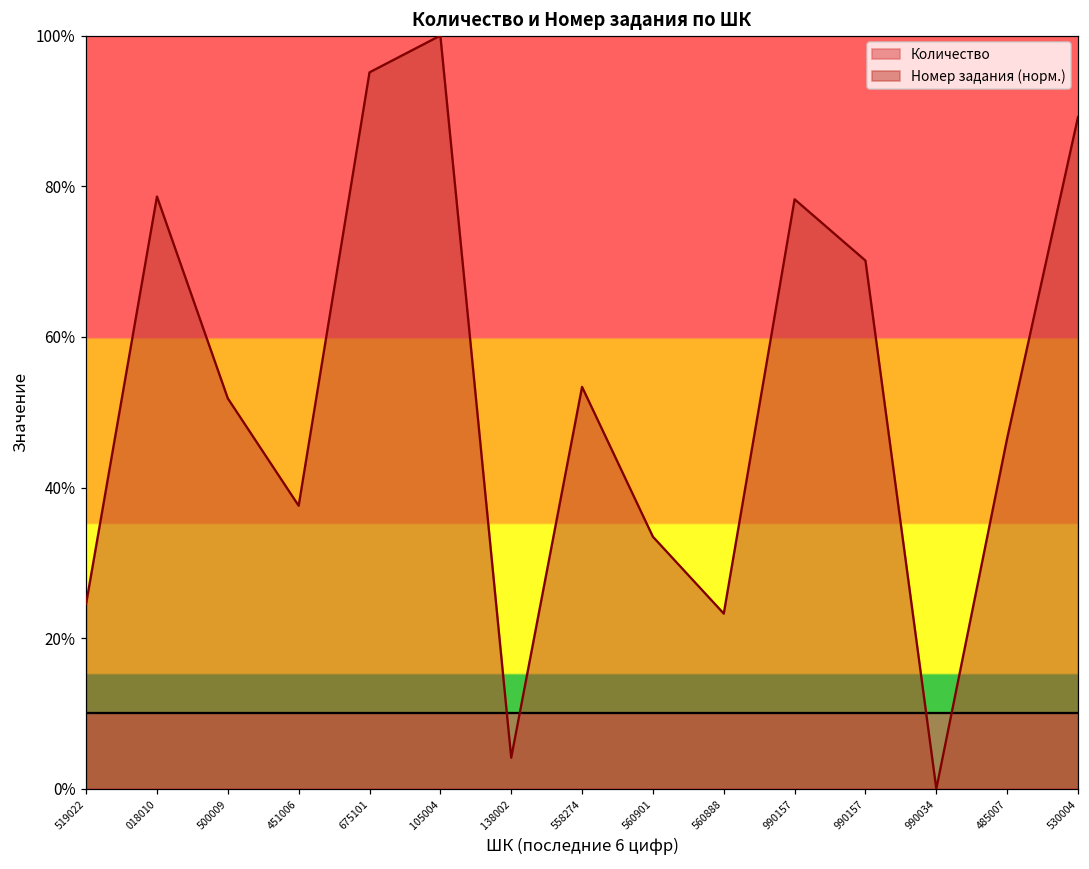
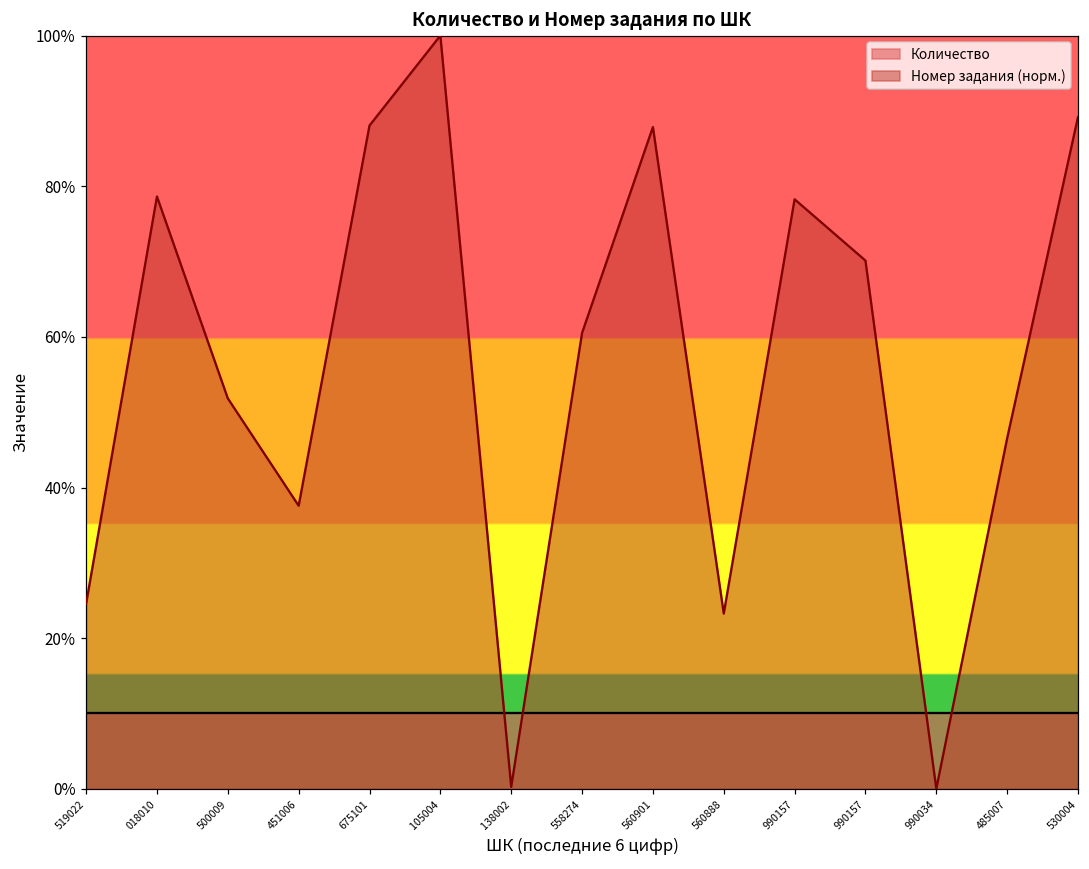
  {
    "Количество": {
      "519022": "10%",
      "018010": "10%",
      "500009": "10%",
      "451006": "10%",
      "675101": "10%",
      "105004": "10%",
      "138002": "10%",
      "558274": "10%",
      "560901": "10%",
      "560888": "10%",
      "990034": "10%",
      "485007": "10%",
      "530004": "10%"
    },
    "Номер задания (норм.)": {
      "519022": "25%",
      "018010": "79%",
      "500009": "52%",
      "451006": "38%",
-     "675101": "95%",
+     "675101": "88%",
      "105004": "100%",
-     "138002": "4%",
-     "558274": "53%",
-     "560901": "33%",
+     "138002": "0%",
+     "558274": "61%",
+     "560901": "88%",
      "560888": "23%",
      "990034": "0%",
      "485007": "47%",
      "530004": "89%"
    }
  }
